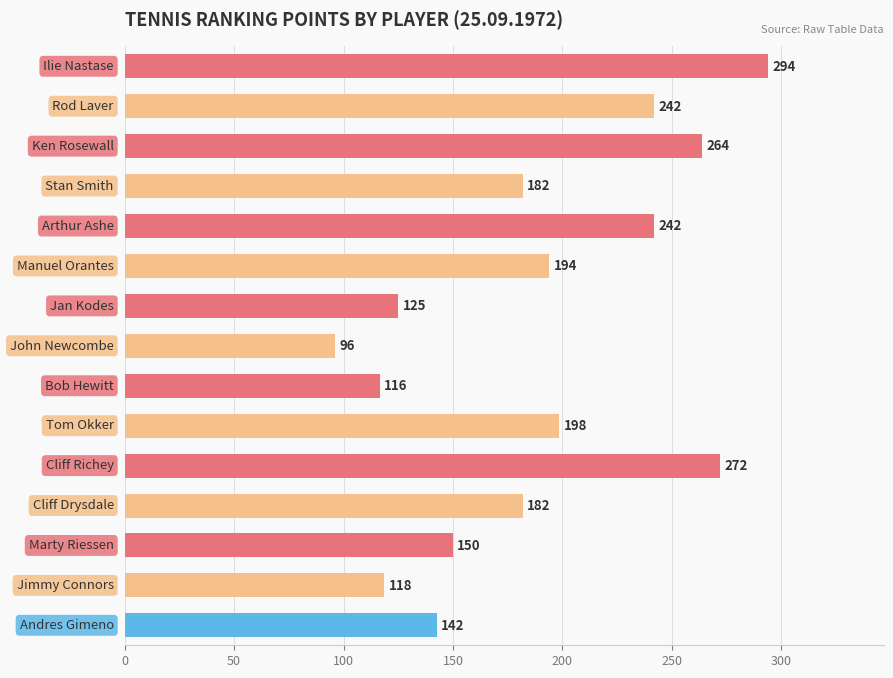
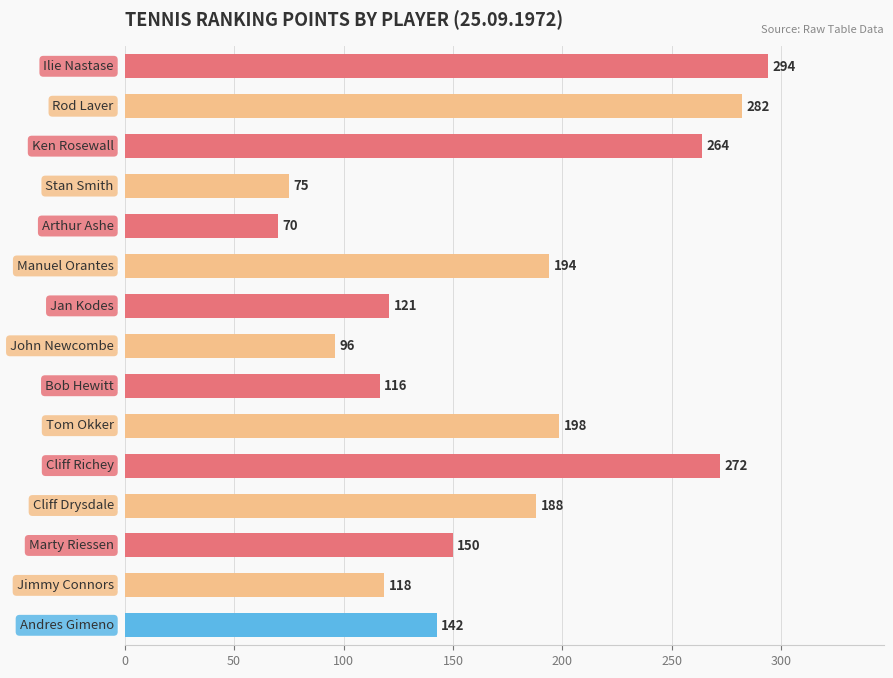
  {
    "Ilie Nastase": 294,
-   "Rod Laver": 242,
+   "Rod Laver": 282,
    "Ken Rosewall": 264,
-   "Stan Smith": 182,
-   "Arthur Ashe": 242,
+   "Stan Smith": 75,
+   "Arthur Ashe": 70,
    "Manuel Orantes": 194,
-   "Jan Kodes": 125,
+   "Jan Kodes": 121,
    "John Newcombe": 96,
    "Bob Hewitt": 116,
    "Tom Okker": 198,
    "Cliff Richey": 272,
-   "Cliff Drysdale": 182,
+   "Cliff Drysdale": 188,
    "Marty Riessen": 150,
    "Jimmy Connors": 118,
    "Andres Gimeno": 142
  }
